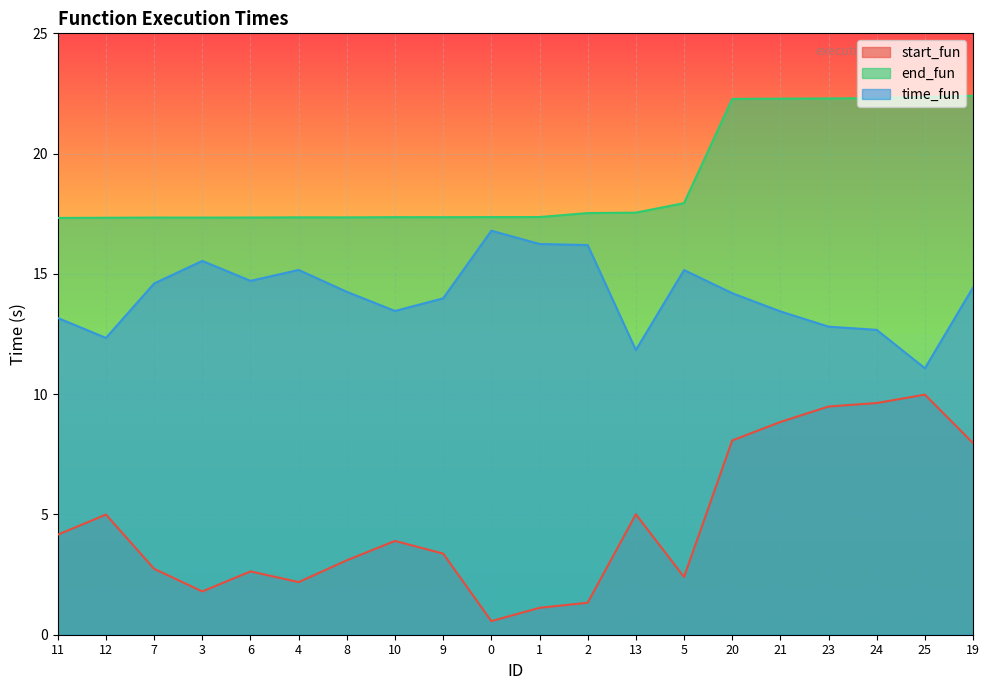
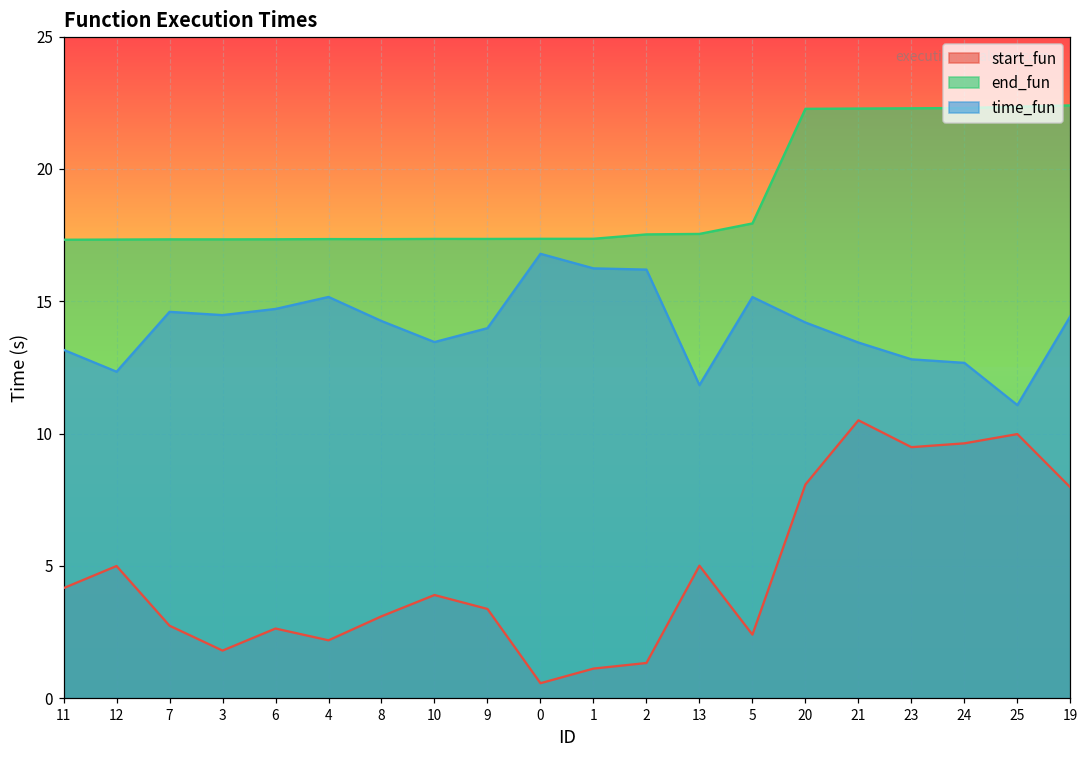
  {
    "start_fun": {
      "11": 4.2,
      "12": 5.0,
      "7": 2.7,
      "3": 1.8,
      "6": 2.6,
      "4": 2.2,
      "8": 3.1,
      "10": 3.9,
      "9": 3.4,
      "0": 0.6,
      "1": 1.1,
      "2": 1.3,
      "13": 5.0,
      "5": 2.4,
      "20": 8.1,
-     "21": 8.8,
+     "21": 10.5,
      "23": 9.5,
      "24": 9.6,
      "25": 10.0,
      "19": 8.0
    },
    "end_fun": {
      "11": 17.3,
      "12": 17.3,
      "7": 17.3,
      "3": 17.3,
      "6": 17.3,
      "4": 17.4,
      "8": 17.3,
      "10": 17.4,
      "9": 17.4,
      "0": 17.4,
      "1": 17.4,
      "2": 17.5,
      "13": 17.5,
      "5": 17.9,
      "20": 22.3,
      "21": 22.3,
      "23": 22.3,
      "19": 22.4
    },
    "time_fun": {
      "11": 13.2,
      "12": 12.3,
      "7": 14.6,
-     "3": 15.5,
+     "3": 14.5,
      "6": 14.7,
      "4": 15.2,
      "8": 14.3,
      "10": 13.5,
      "9": 14.0,
      "0": 16.8,
      "1": 16.2,
      "2": 16.2,
      "13": 11.8,
      "5": 15.2,
      "20": 14.2,
      "21": 13.4,
      "23": 12.8,
      "24": 12.7,
      "25": 11.1,
      "19": 14.4
    }
  }
